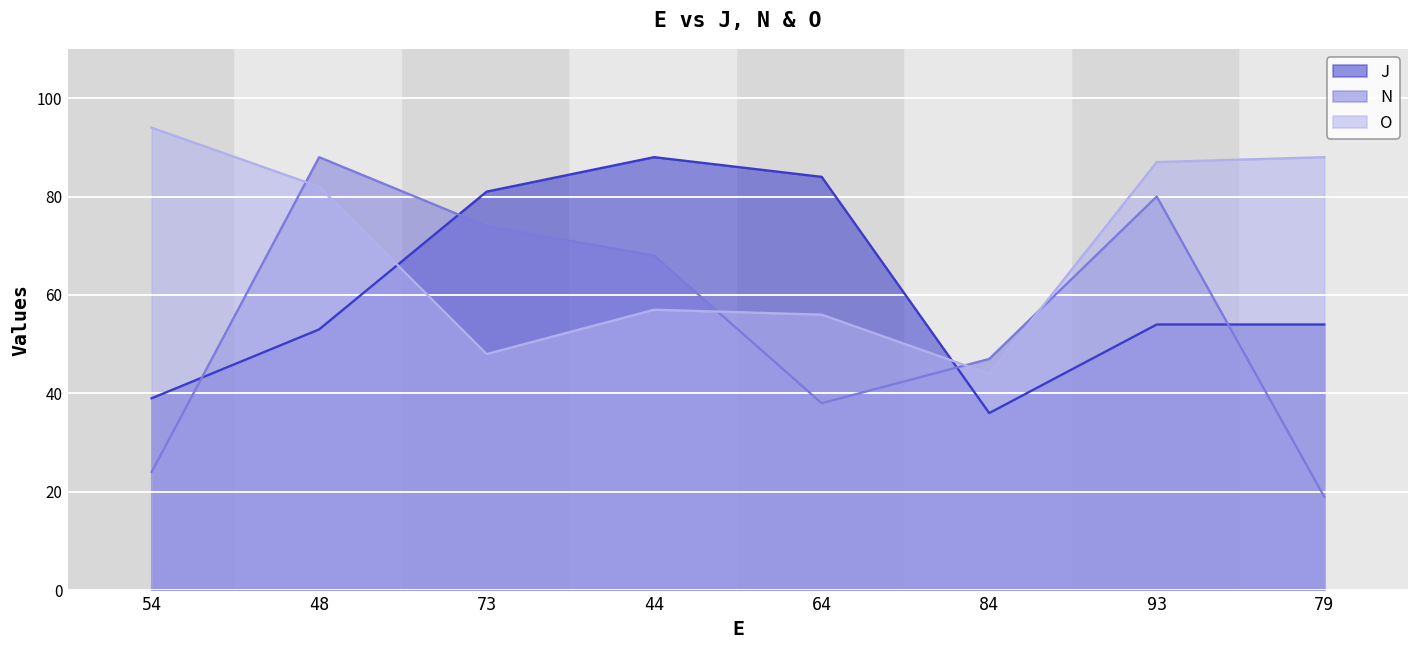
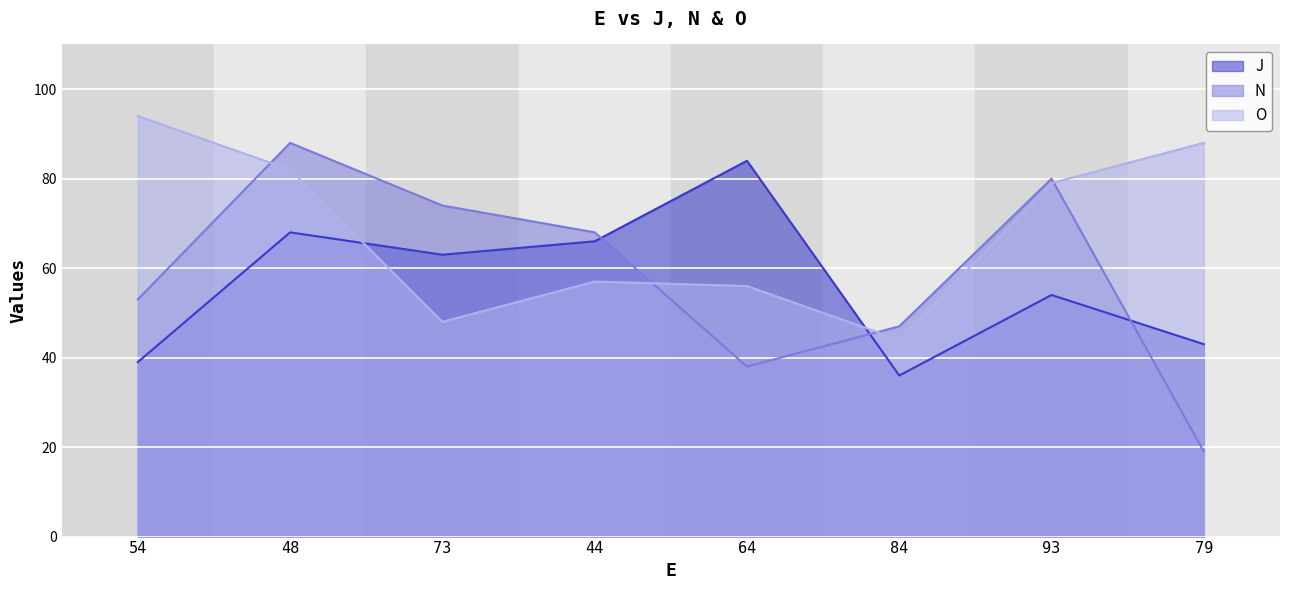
  {
    "J": {
      "54": 39,
-     "48": 53,
-     "73": 81,
-     "44": 88,
+     "48": 68,
+     "73": 63,
+     "44": 66,
      "64": 84,
      "84": 36,
      "93": 54,
-     "79": 54
+     "79": 43
    },
    "N": {
-     "54": 24,
+     "54": 53,
      "48": 88,
      "73": 74,
      "44": 68,
      "64": 38,
      "84": 47,
      "93": 80,
      "79": 19
    },
    "O": {
      "54": 94,
      "48": 82,
      "73": 48,
      "44": 57,
      "64": 56,
      "84": 44,
-     "93": 87,
+     "93": 79,
      "79": 88
    }
  }
